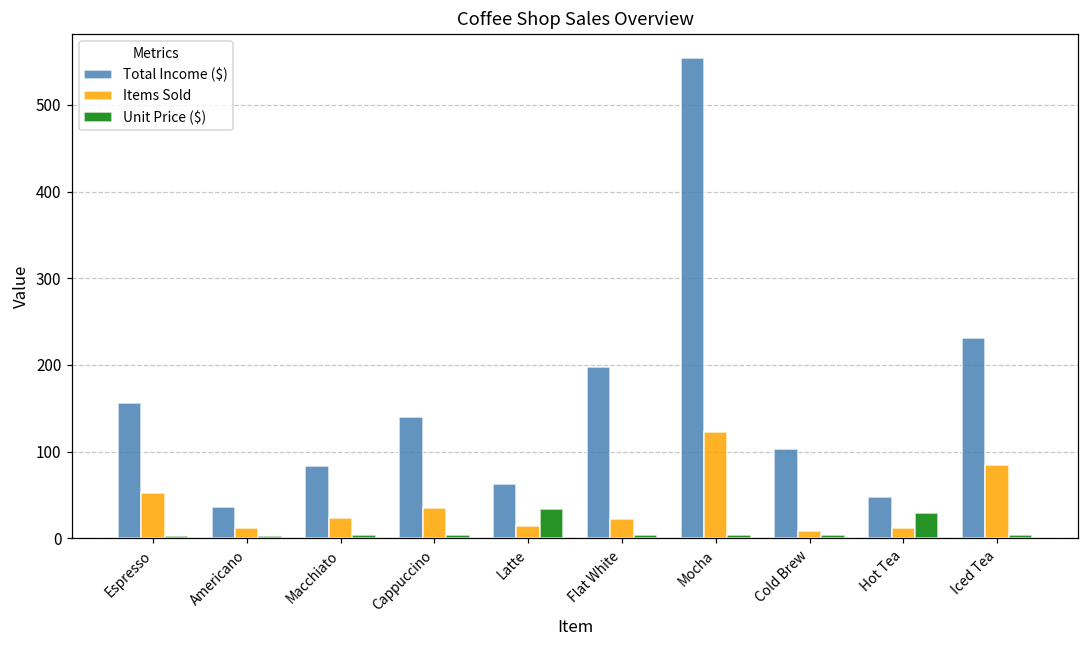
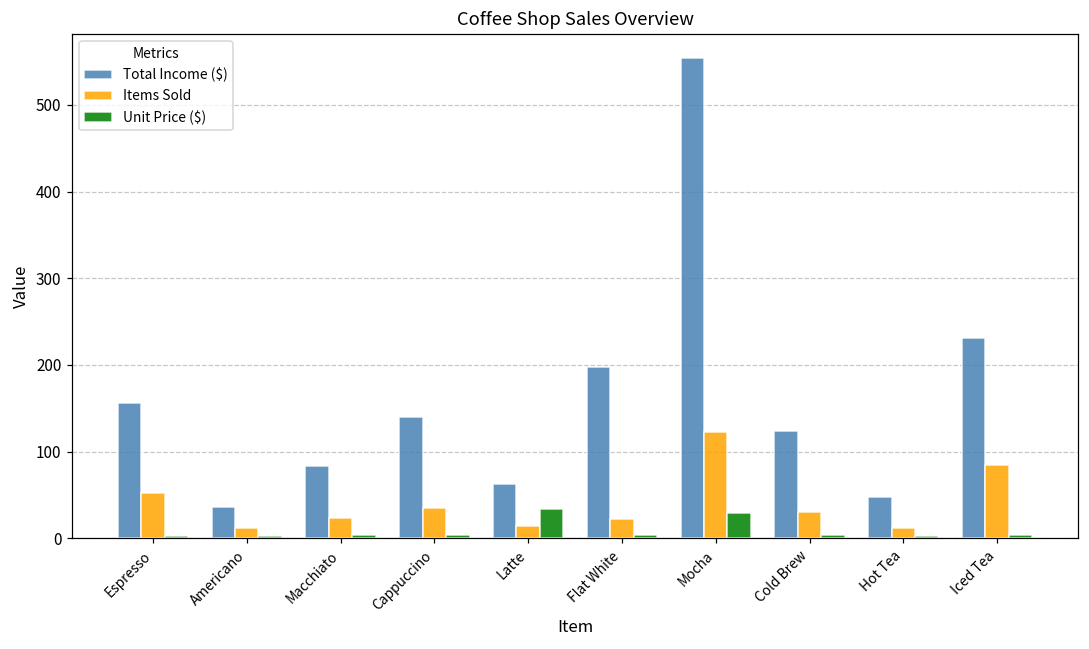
  {
    "Total Income ($)": {
      "Espresso": 160,
      "Americano": 40,
      "Macchiato": 80,
      "Cappuccino": 140,
      "Latte": 60,
      "Flat White": 200,
      "Mocha": 550,
-     "Cold Brew": 100,
+     "Cold Brew": 120,
      "Hot Tea": 50,
      "Iced Tea": 230
    },
    "Items Sold": {
      "Espresso": 50,
      "Americano": 10,
      "Macchiato": 20,
      "Cappuccino": 40,
      "Latte": 10,
      "Flat White": 20,
      "Mocha": 120,
-     "Cold Brew": 10,
+     "Cold Brew": 30,
      "Hot Tea": 10,
      "Iced Tea": 90
    },
    "Unit Price ($)": {
      "Macchiato": 0,
      "Cappuccino": 0,
      "Latte": 30,
      "Flat White": 0,
-     "Mocha": 0,
+     "Mocha": 30,
      "Cold Brew": 0,
-     "Hot Tea": 30,
+     "Hot Tea": 0,
      "Iced Tea": 0
    }
  }
